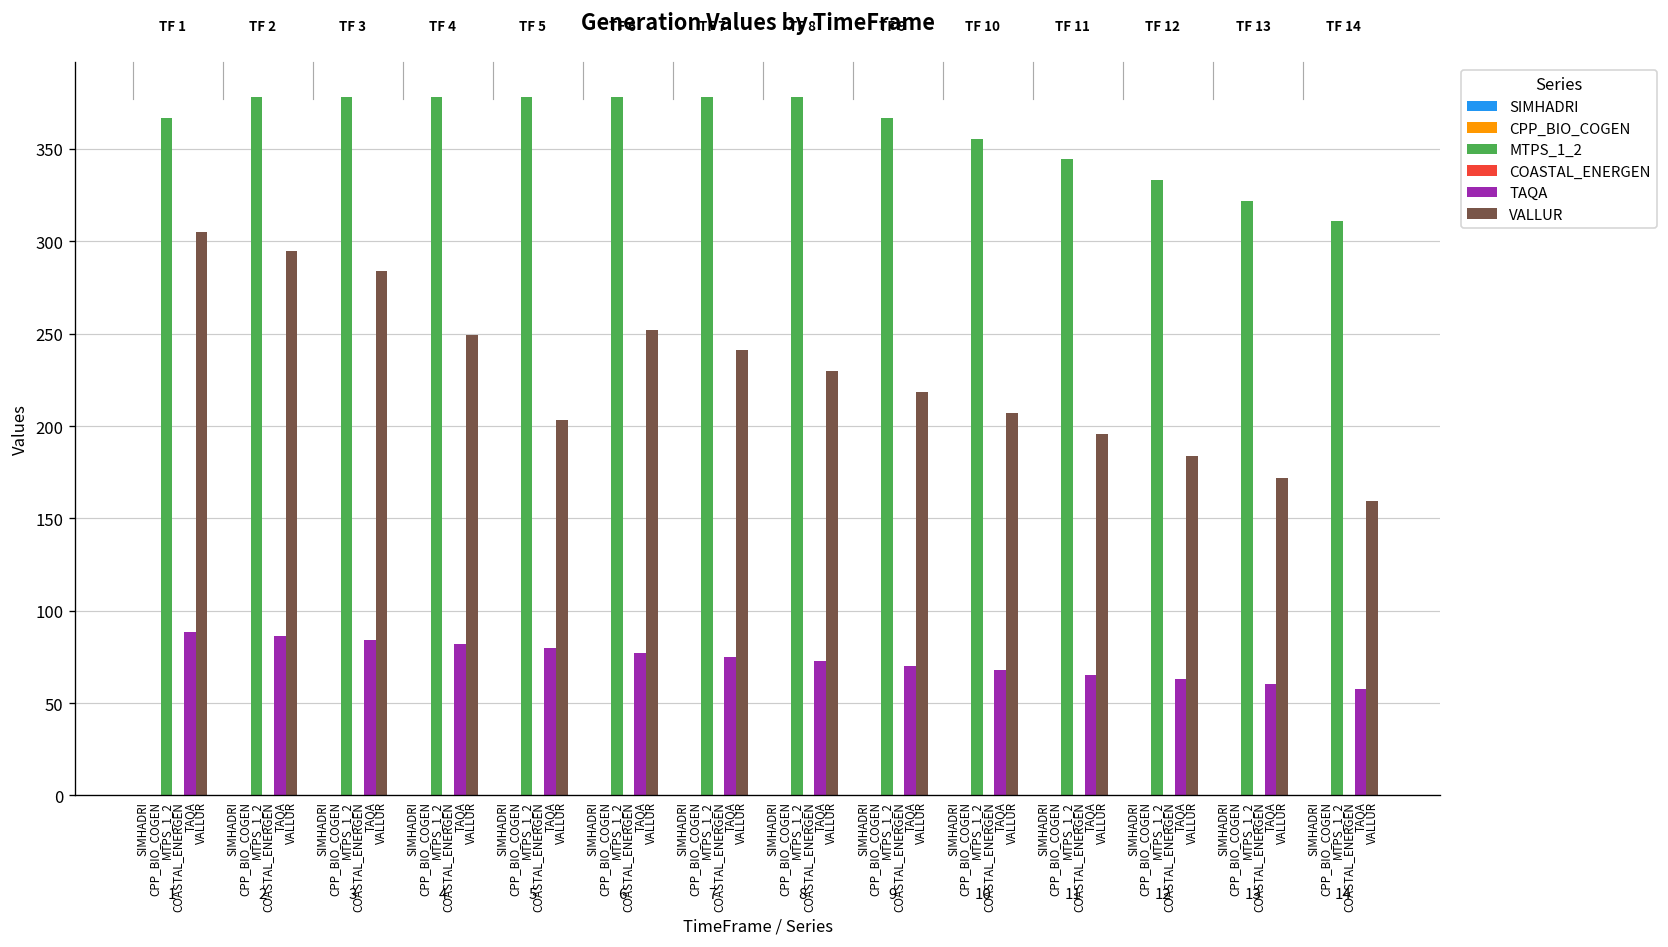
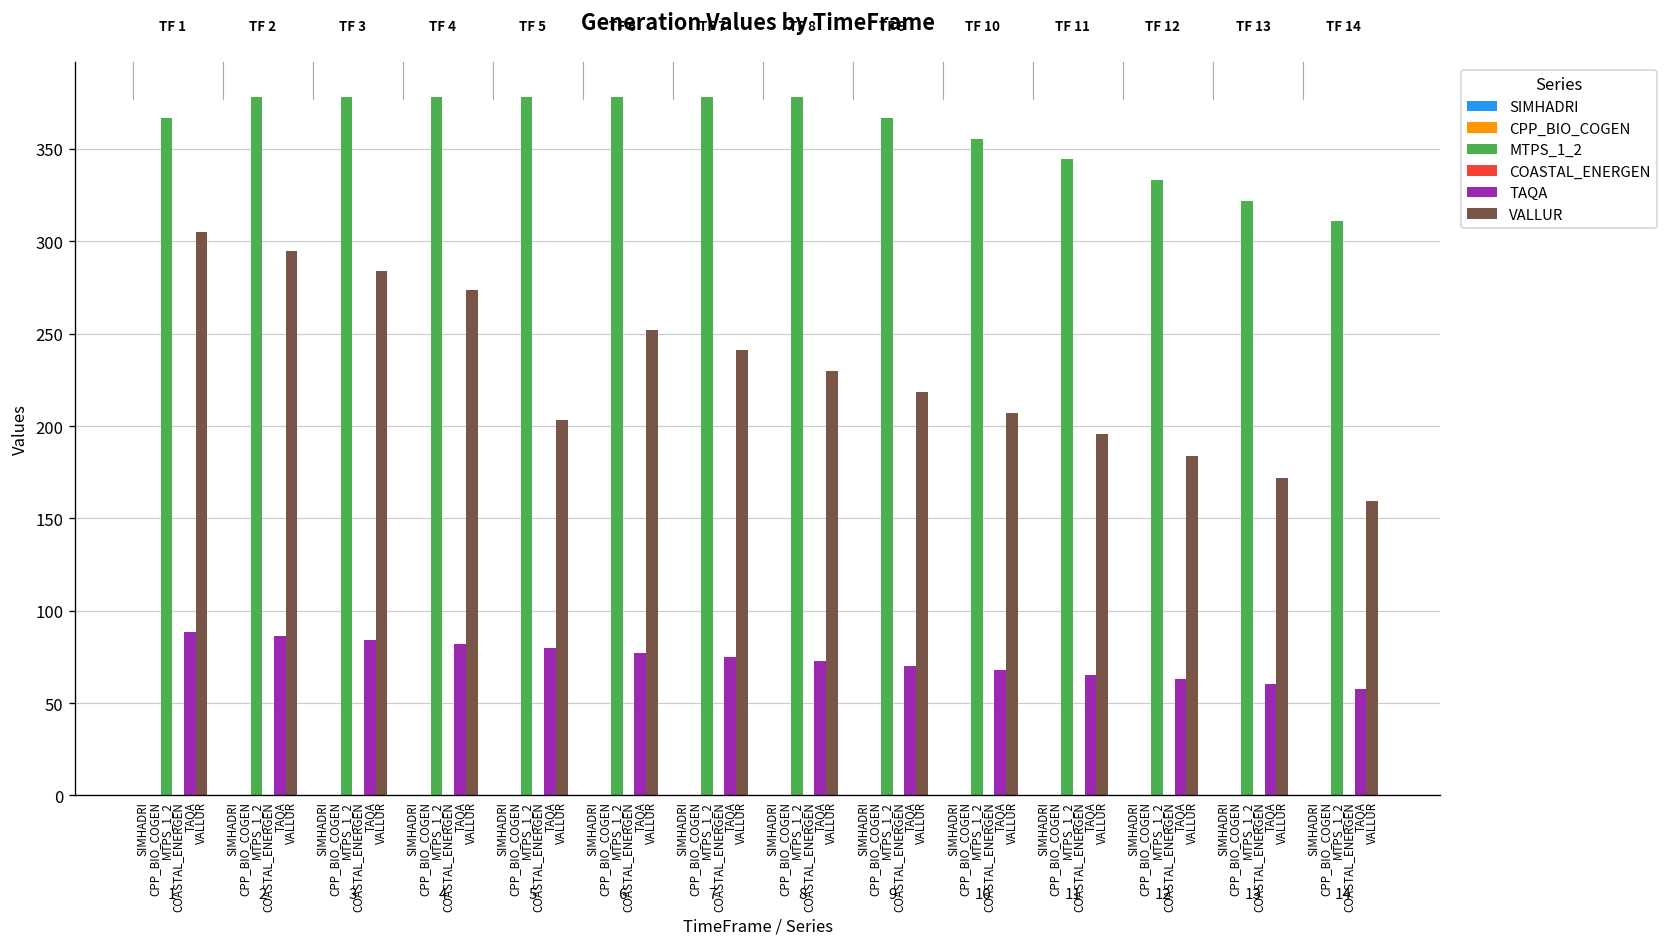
  {
    "SIMHADRI": {
      "1": 0,
      "2": 0,
      "3": 0,
      "4": 0,
      "5": 0,
      "6": 0,
      "7": 0,
      "8": 0,
      "9": 0,
      "10": 0,
      "11": 0,
      "12": 0,
      "13": 0,
      "14": 0
    },
    "CPP_BIO_COGEN": {
      "1": 0,
      "2": 0,
      "3": 0,
      "4": 0,
      "5": 0,
      "6": 0,
      "7": 0,
      "8": 0,
      "9": 0,
      "10": 0,
      "11": 0,
      "12": 0,
      "13": 0,
      "14": 0
    },
    "MTPS_1_2": {
      "1": 367,
      "2": 378,
      "3": 378,
      "4": 378,
      "5": 378,
      "6": 378,
      "7": 378,
      "8": 378,
      "9": 367,
      "10": 356,
      "11": 344,
      "12": 333,
      "13": 322,
      "14": 311
    },
    "COASTAL_ENERGEN": {
      "1": 0,
      "2": 0,
      "3": 0,
      "4": 0,
      "5": 0,
      "6": 0,
      "7": 0,
      "8": 0,
      "9": 0,
      "10": 0,
      "11": 0,
      "12": 0,
      "13": 0,
      "14": 0
    },
    "TAQA": {
      "1": 88,
      "2": 86,
      "3": 84,
      "4": 82,
      "5": 80,
      "6": 77,
      "7": 75,
      "8": 73,
      "9": 70,
      "10": 68,
      "11": 65,
      "12": 63,
      "13": 60,
      "14": 58
    },
    "VALLUR": {
      "1": 305,
      "2": 295,
      "3": 284,
-     "4": 250,
+     "4": 274,
      "5": 203,
      "6": 252,
      "7": 241,
      "8": 230,
      "9": 219,
      "10": 207,
      "11": 195,
      "12": 184,
      "13": 172,
      "14": 160
    }
  }
